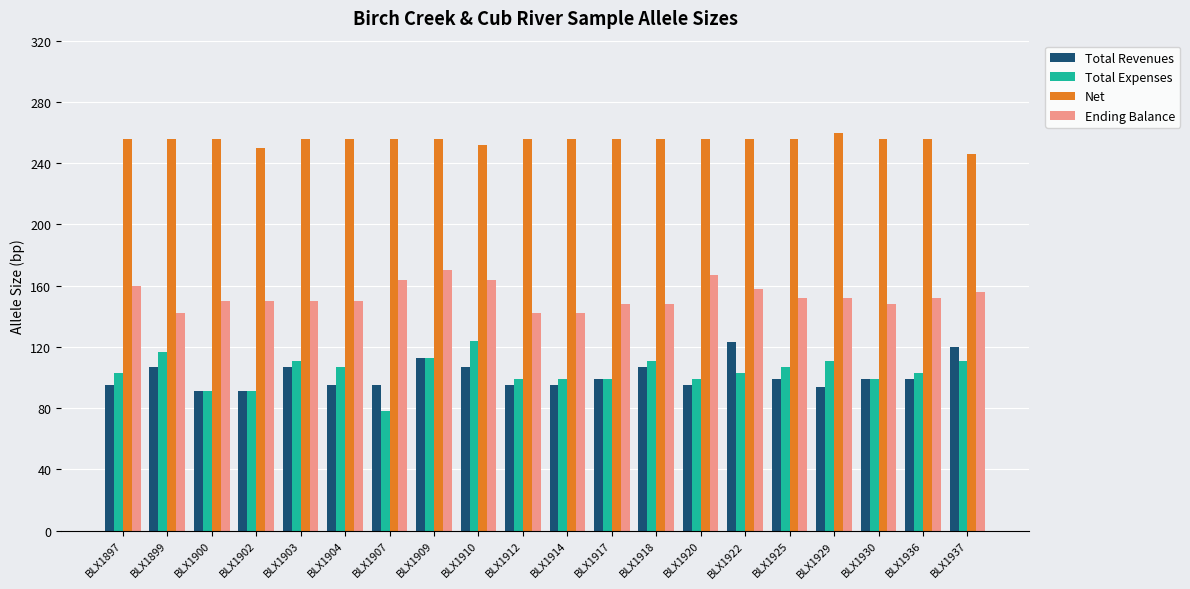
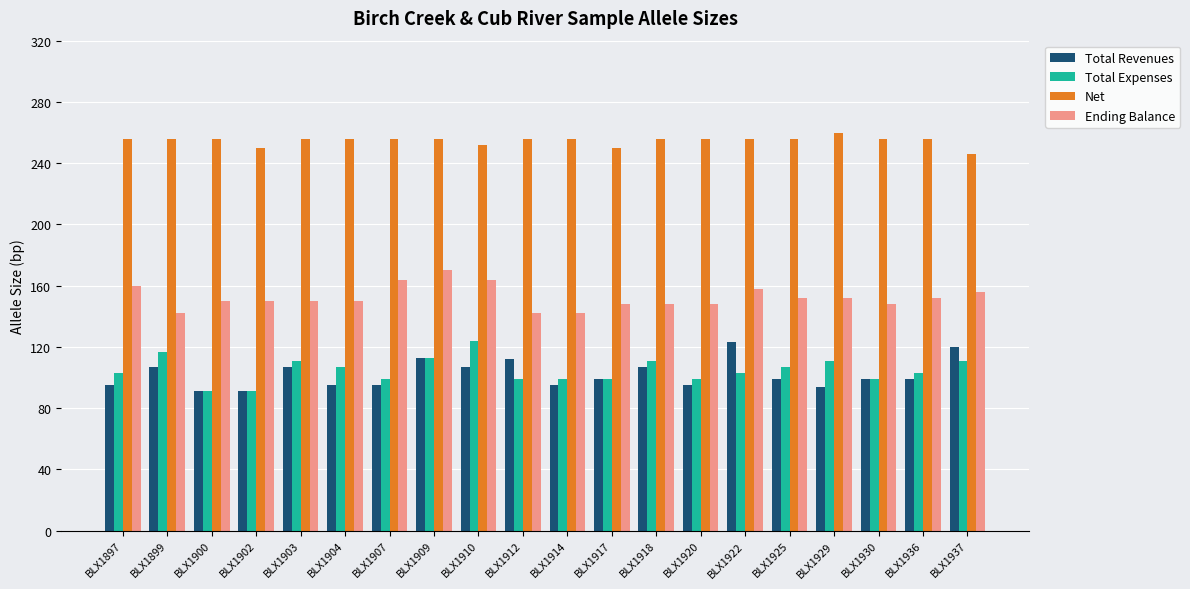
  {
    "Total Revenues": {
      "BLX1897": 95,
      "BLX1899": 107,
      "BLX1900": 91,
      "BLX1902": 91,
      "BLX1903": 107,
      "BLX1904": 95,
      "BLX1907": 95,
      "BLX1909": 113,
      "BLX1910": 107,
-     "BLX1912": 95,
+     "BLX1912": 112,
      "BLX1914": 95,
      "BLX1917": 99,
      "BLX1918": 107,
      "BLX1920": 95,
      "BLX1922": 123,
      "BLX1925": 99,
      "BLX1929": 94,
      "BLX1930": 99,
      "BLX1936": 99,
      "BLX1937": 120
    },
    "Total Expenses": {
      "BLX1897": 103,
      "BLX1899": 117,
      "BLX1900": 91,
      "BLX1902": 91,
      "BLX1903": 111,
      "BLX1904": 107,
-     "BLX1907": 78,
+     "BLX1907": 99,
      "BLX1909": 113,
      "BLX1910": 124,
      "BLX1912": 99,
      "BLX1914": 99,
      "BLX1917": 99,
      "BLX1918": 111,
      "BLX1920": 99,
      "BLX1922": 103,
      "BLX1925": 107,
      "BLX1929": 111,
      "BLX1930": 99,
      "BLX1936": 103,
      "BLX1937": 111
    },
    "Net": {
      "BLX1897": 256,
      "BLX1899": 256,
      "BLX1900": 256,
      "BLX1902": 250,
      "BLX1903": 256,
      "BLX1904": 256,
      "BLX1907": 256,
      "BLX1909": 256,
      "BLX1910": 252,
      "BLX1912": 256,
      "BLX1914": 256,
-     "BLX1917": 256,
+     "BLX1917": 250,
      "BLX1918": 256,
      "BLX1920": 256,
      "BLX1922": 256,
      "BLX1925": 256,
      "BLX1929": 260,
      "BLX1930": 256,
      "BLX1936": 256,
      "BLX1937": 246
    },
    "Ending Balance": {
      "BLX1897": 160,
      "BLX1899": 142,
      "BLX1900": 150,
      "BLX1902": 150,
      "BLX1903": 150,
      "BLX1904": 150,
      "BLX1907": 164,
      "BLX1909": 170,
      "BLX1910": 164,
      "BLX1912": 142,
      "BLX1914": 142,
      "BLX1917": 148,
      "BLX1918": 148,
-     "BLX1920": 167,
+     "BLX1920": 148,
      "BLX1922": 158,
      "BLX1925": 152,
      "BLX1929": 152,
      "BLX1930": 148,
      "BLX1936": 152,
      "BLX1937": 156
    }
  }
